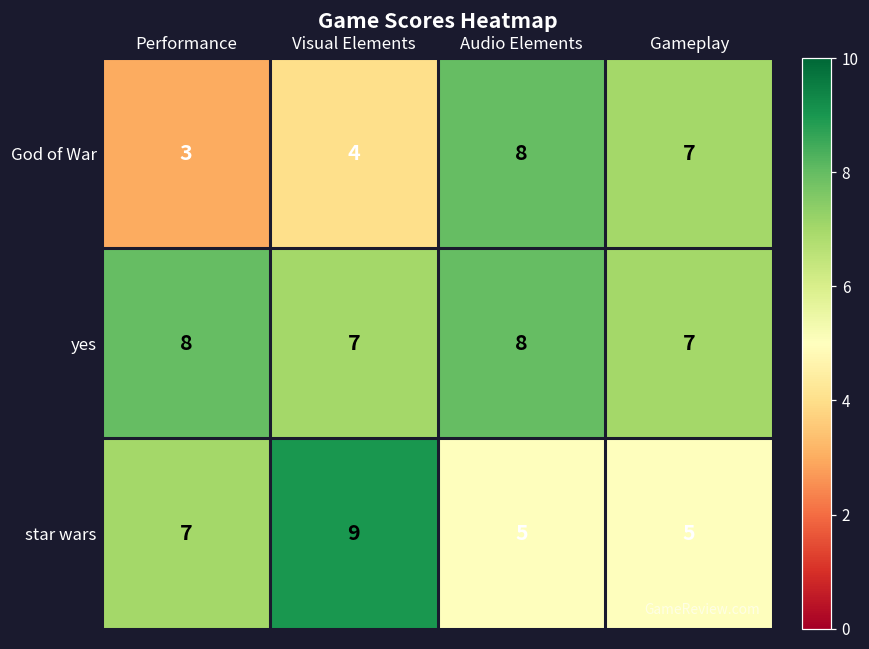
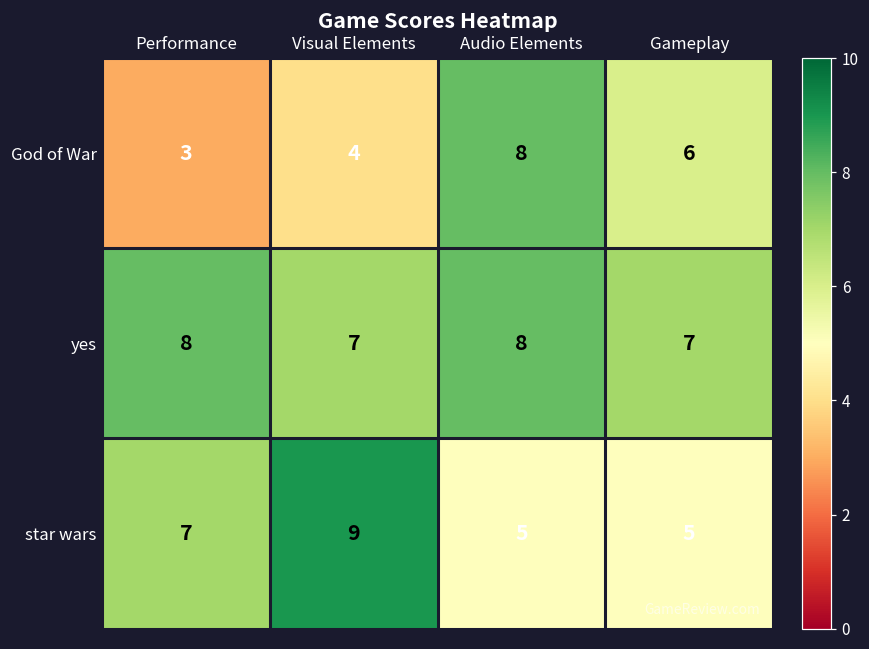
  {
    "God of War": {
      "Performance": 3,
      "Visual Elements": 4,
      "Audio Elements": 8,
-     "Gameplay": 7
+     "Gameplay": 6
    },
    "yes": {
      "Performance": 8,
      "Visual Elements": 7,
      "Audio Elements": 8,
      "Gameplay": 7
    },
    "star wars": {
      "Performance": 7,
      "Visual Elements": 9,
      "Audio Elements": 5,
      "Gameplay": 5
    }
  }
